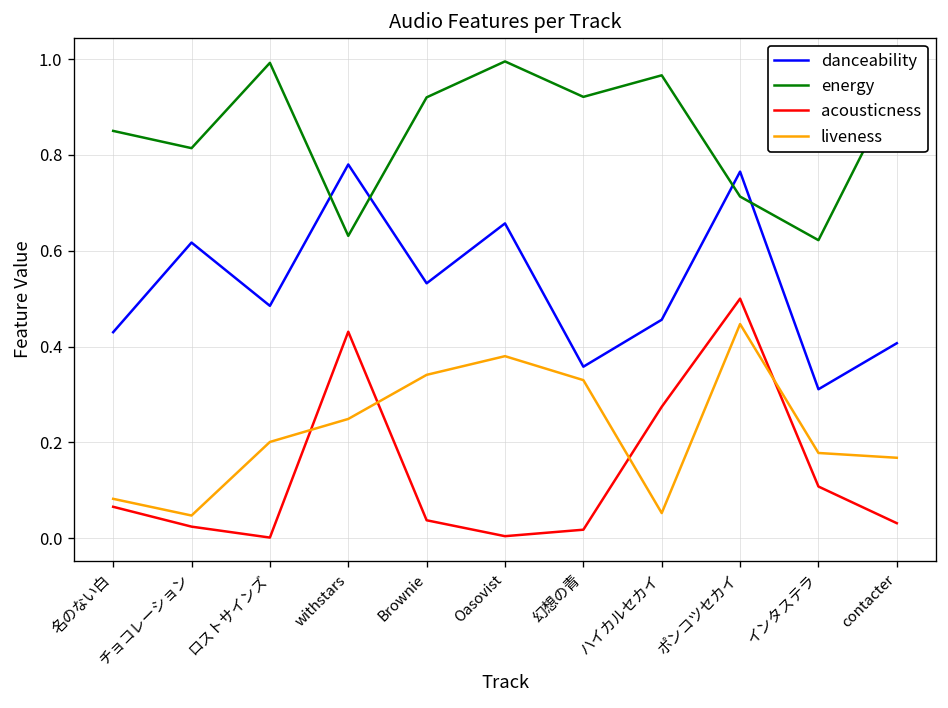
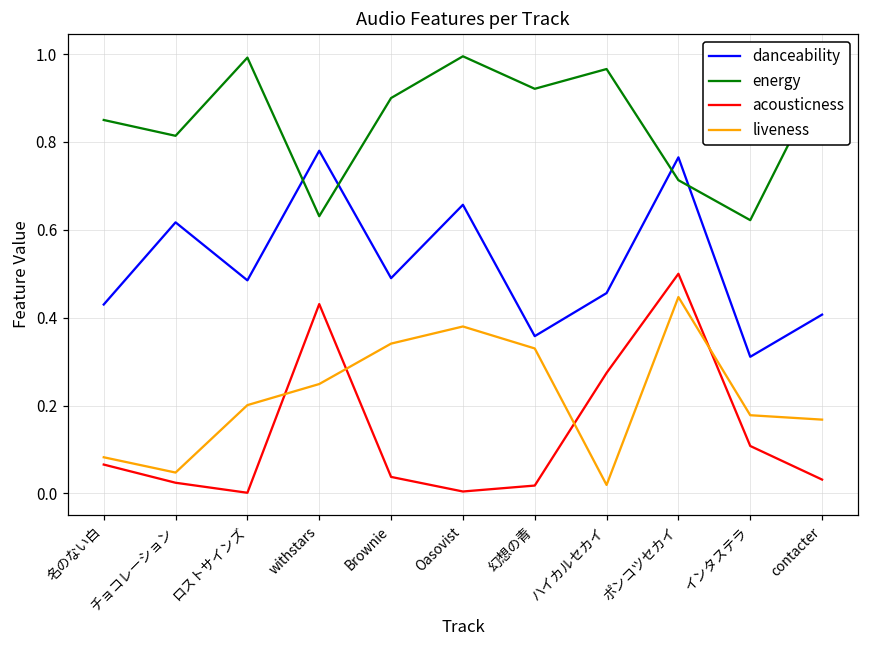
  {
    "danceability": {
      "名のない白": 0.43,
      "チョコレーション": 0.62,
      "ロストサインズ": 0.49,
      "withstars": 0.78,
-     "Brownie": 0.53,
+     "Brownie": 0.49,
      "Oasovist": 0.66,
      "幻想の青": 0.36,
      "ハイカルセカイ": 0.46,
      "ポンコツセカイ": 0.77,
      "インタステラ": 0.31,
      "contacter": 0.41
    },
    "energy": {
      "名のない白": 0.85,
      "チョコレーション": 0.81,
      "ロストサインズ": 0.99,
      "withstars": 0.63,
-     "Brownie": 0.92,
+     "Brownie": 0.90,
      "Oasovist": 1.00,
      "幻想の青": 0.92,
      "ハイカルセカイ": 0.97,
      "ポンコツセカイ": 0.71,
      "インタステラ": 0.62
    },
    "acousticness": {
      "名のない白": 0.07,
      "チョコレーション": 0.02,
      "ロストサインズ": 0.00,
      "withstars": 0.43,
      "Brownie": 0.04,
      "Oasovist": 0.00,
      "幻想の青": 0.02,
      "ハイカルセカイ": 0.27,
      "ポンコツセカイ": 0.50,
      "インタステラ": 0.11,
      "contacter": 0.03
    },
    "liveness": {
      "名のない白": 0.08,
      "チョコレーション": 0.05,
      "ロストサインズ": 0.20,
      "withstars": 0.25,
      "Brownie": 0.34,
      "Oasovist": 0.38,
      "幻想の青": 0.33,
-     "ハイカルセカイ": 0.05,
+     "ハイカルセカイ": 0.02,
      "ポンコツセカイ": 0.45,
      "インタステラ": 0.18,
      "contacter": 0.17
    }
  }
